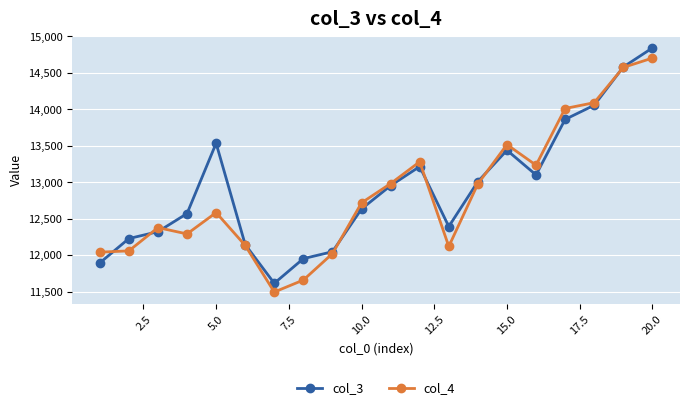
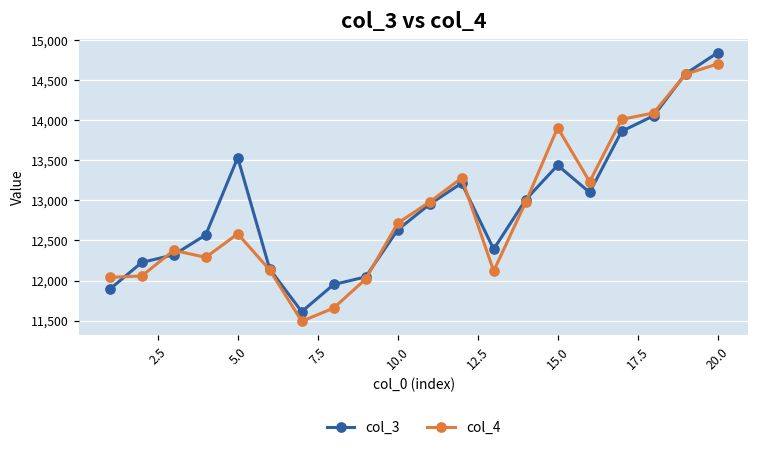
  {
    "col_3": {
      "5.0": "13,500",
      "10.0": "12,600",
      "15.0": "13,400",
      "20.0": "14,800"
    },
    "col_4": {
      "5.0": "12,600",
      "10.0": "12,700",
-     "15.0": "13,500",
+     "15.0": "13,900",
      "20.0": "14,700"
    }
  }
